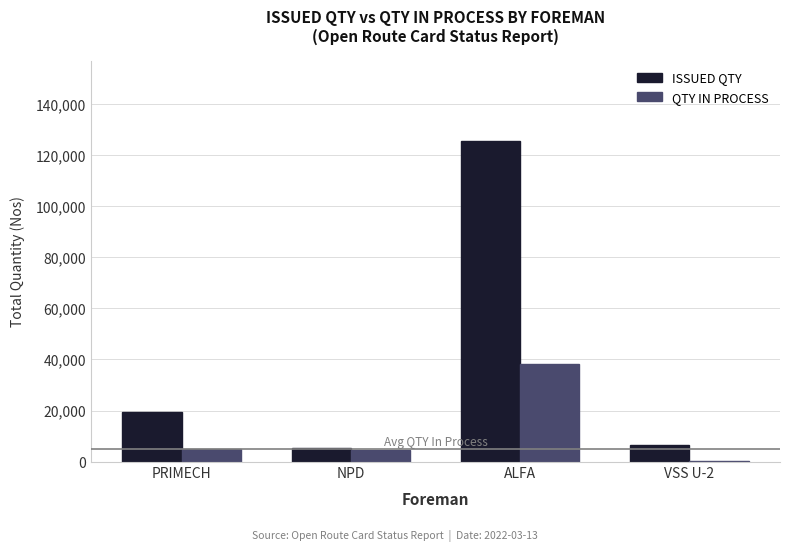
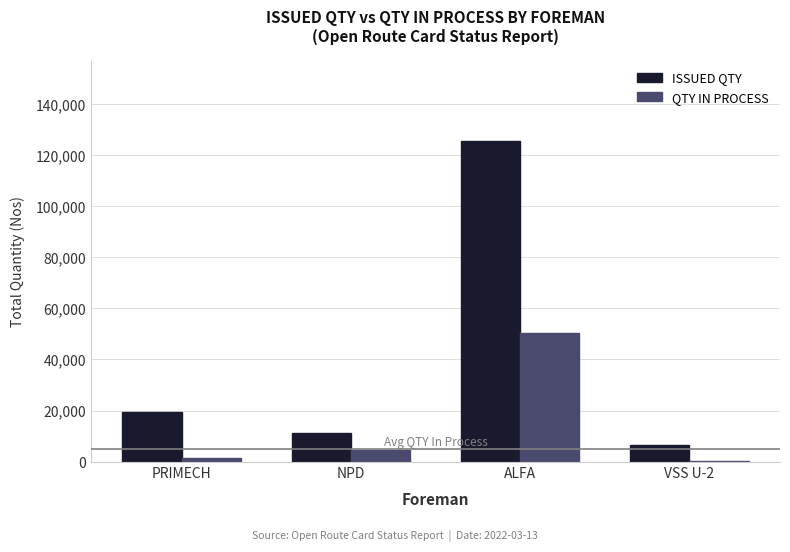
  {
    "ISSUED QTY": {
      "PRIMECH": "19,000",
-     "NPD": "5,000",
+     "NPD": "11,000",
      "ALFA": "126,000",
      "VSS U-2": "6,000"
    },
    "QTY IN PROCESS": {
-     "PRIMECH": "5,000",
+     "PRIMECH": "1,000",
      "NPD": "5,000",
-     "ALFA": "38,000"
+     "ALFA": "50,000"
    }
  }
